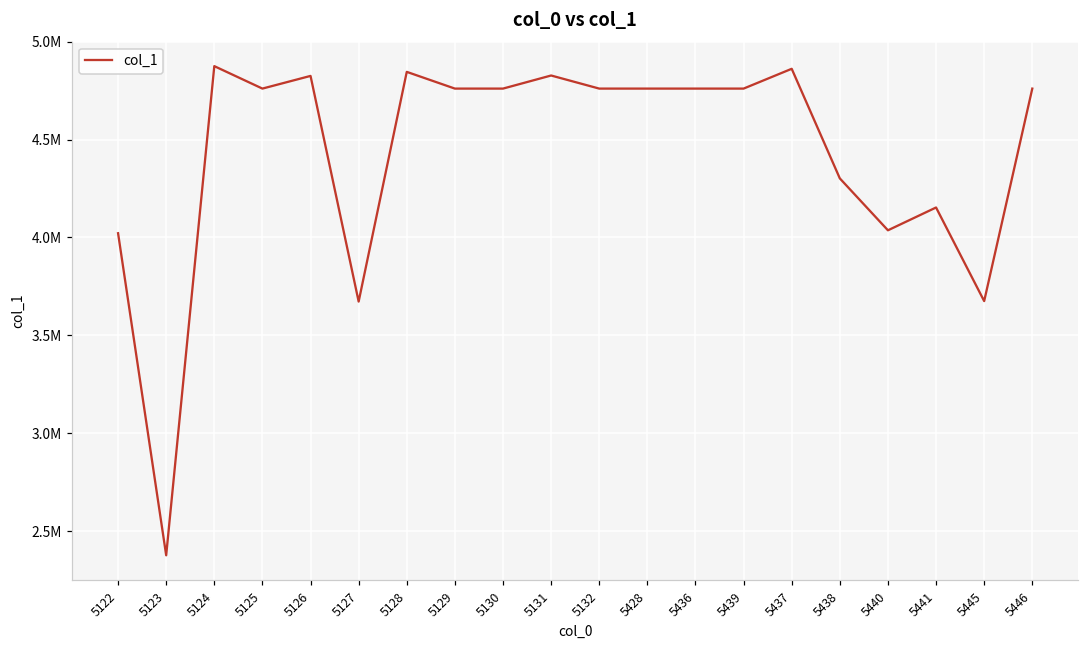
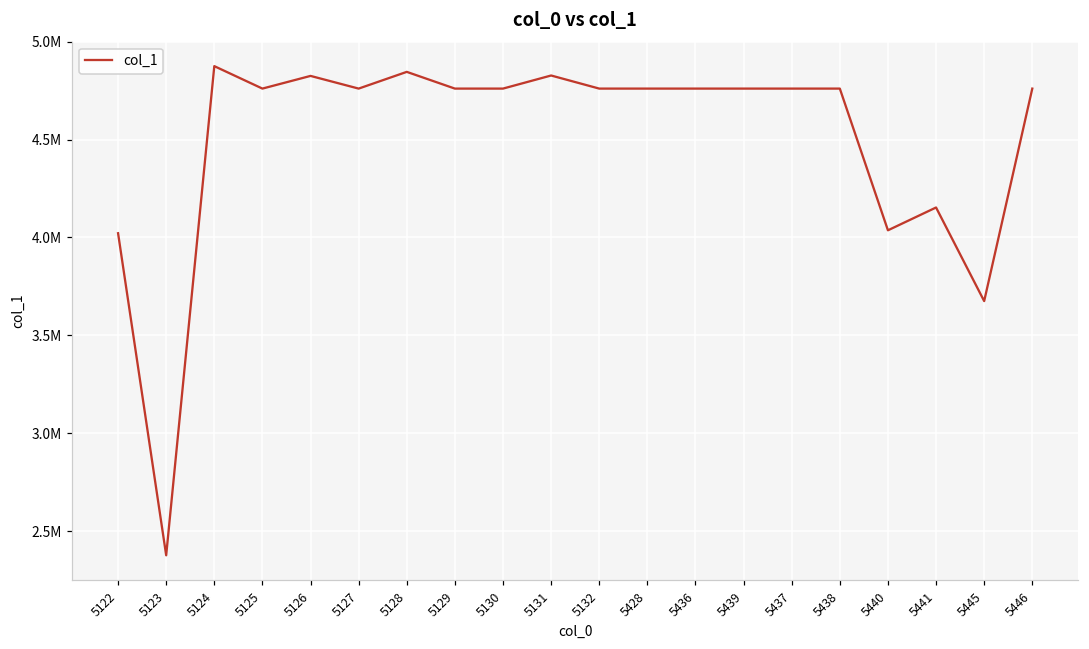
  {
    "5122": 4020000,
    "5123": 2380000,
    "5124": 4880000,
    "5125": 4760000,
    "5126": 4830000,
-   "5127": 3670000,
+   "5127": 4760000,
    "5128": 4850000,
    "5129": 4760000,
    "5130": 4760000,
    "5131": 4830000,
    "5132": 4760000,
    "5428": 4760000,
    "5436": 4760000,
    "5439": 4760000,
-   "5437": 4860000,
-   "5438": 4300000,
+   "5437": 4760000,
+   "5438": 4760000,
    "5440": 4040000,
    "5441": 4150000,
    "5445": 3670000,
    "5446": 4760000
  }
